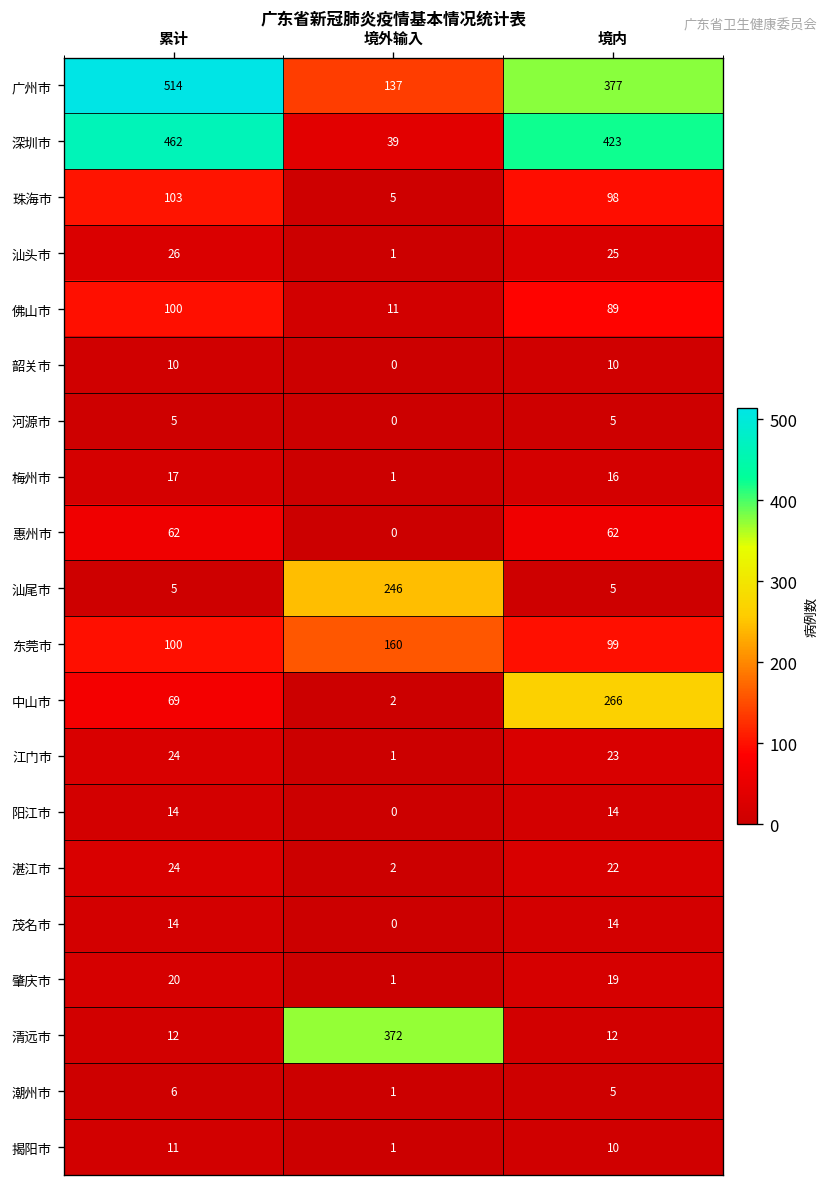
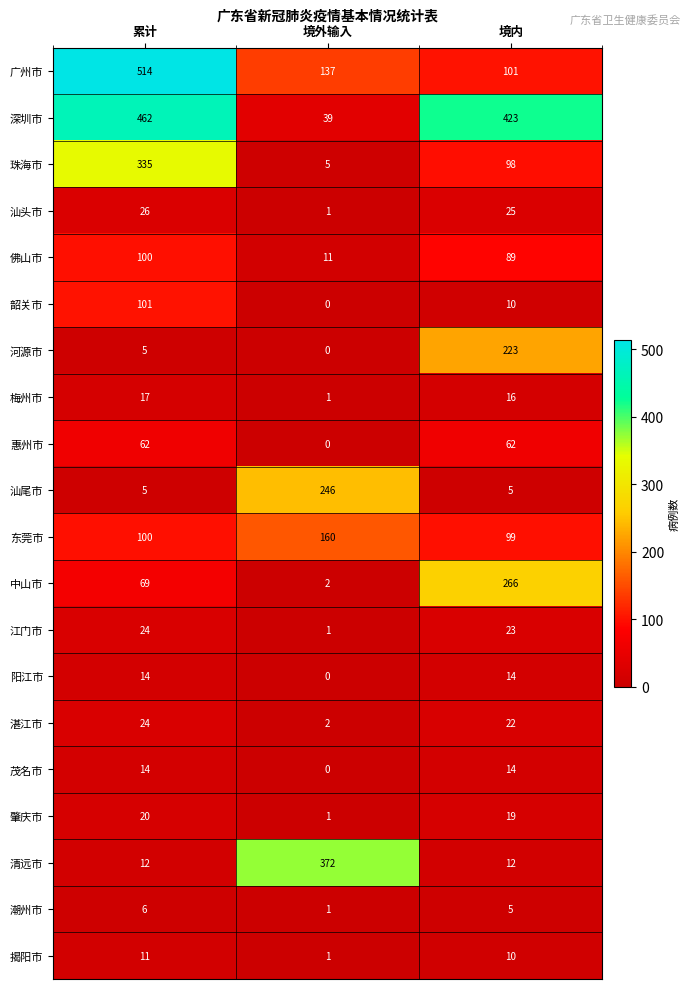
  {
    "广州市": {
      "累计": 514,
      "境外输入": 137,
-     "境内": 377
+     "境内": 101
    },
    "深圳市": {
      "累计": 462,
      "境外输入": 39,
      "境内": 423
    },
    "珠海市": {
-     "累计": 103,
+     "累计": 335,
      "境外输入": 5,
      "境内": 98
    },
    "汕头市": {
      "累计": 26,
      "境外输入": 1,
      "境内": 25
    },
    "佛山市": {
      "累计": 100,
      "境外输入": 11,
      "境内": 89
    },
    "韶关市": {
-     "累计": 10,
+     "累计": 101,
      "境外输入": 0,
      "境内": 10
    },
    "河源市": {
      "累计": 5,
      "境外输入": 0,
-     "境内": 5
+     "境内": 223
    },
    "梅州市": {
      "累计": 17,
      "境外输入": 1,
      "境内": 16
    },
    "惠州市": {
      "累计": 62,
      "境外输入": 0,
      "境内": 62
    },
    "汕尾市": {
      "累计": 5,
      "境外输入": 246,
      "境内": 5
    },
    "东莞市": {
      "累计": 100,
      "境外输入": 160,
      "境内": 99
    },
    "中山市": {
      "累计": 69,
      "境外输入": 2,
      "境内": 266
    },
    "江门市": {
      "累计": 24,
      "境外输入": 1,
      "境内": 23
    },
    "阳江市": {
      "累计": 14,
      "境外输入": 0,
      "境内": 14
    },
    "湛江市": {
      "累计": 24,
      "境外输入": 2,
      "境内": 22
    },
    "茂名市": {
      "累计": 14,
      "境外输入": 0,
      "境内": 14
    },
    "肇庆市": {
      "累计": 20,
      "境外输入": 1,
      "境内": 19
    },
    "清远市": {
      "累计": 12,
      "境外输入": 372,
      "境内": 12
    },
    "潮州市": {
      "累计": 6,
      "境外输入": 1,
      "境内": 5
    },
    "揭阳市": {
      "累计": 11,
      "境外输入": 1,
      "境内": 10
    }
  }
